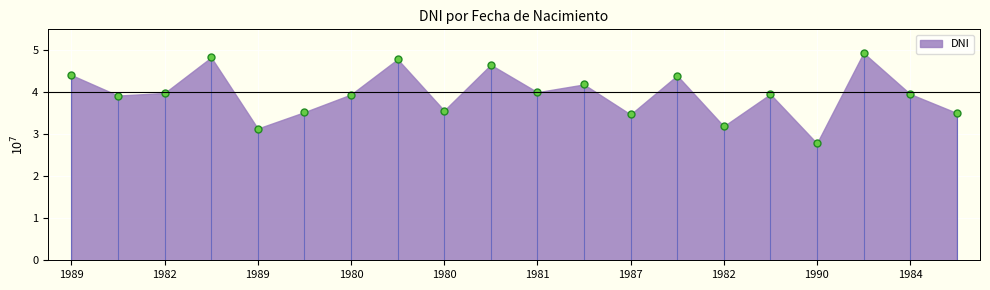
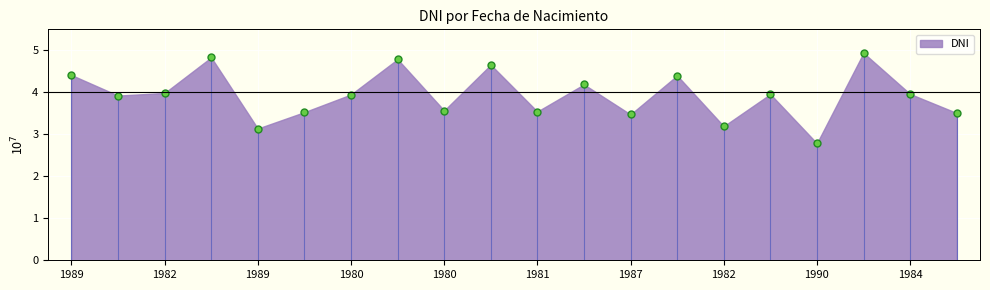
  {
-   "1981": 4.0,
+   "1981": 3.5,
    "1987": 3.5,
    "1990": 2.8,
    "1984": 4.0
  }
